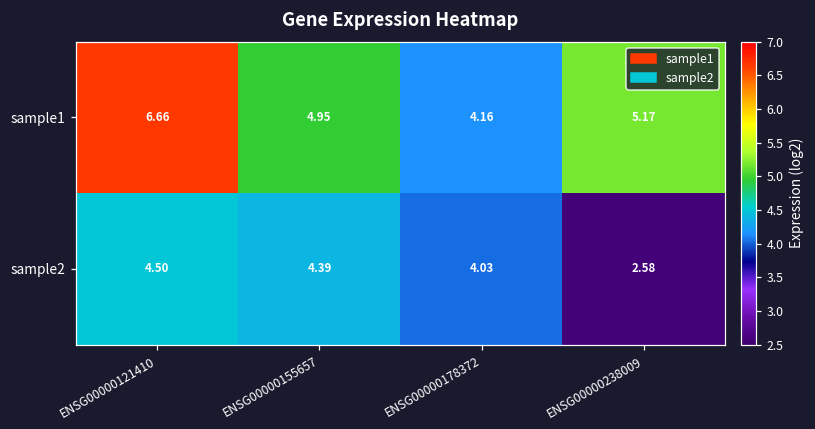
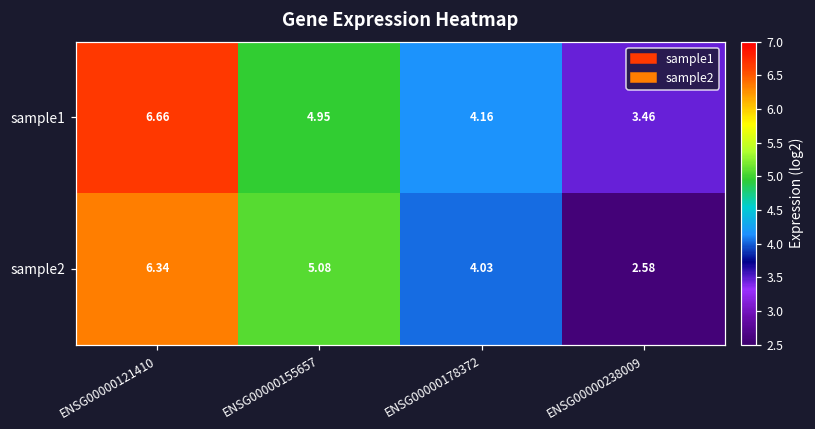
  {
    "sample1": {
      "ENSG00000121410": 6.66,
      "ENSG00000155657": 4.95,
      "ENSG00000178372": 4.16,
-     "ENSG00000238009": 5.17
+     "ENSG00000238009": 3.46
    },
    "sample2": {
-     "ENSG00000121410": 4.50,
-     "ENSG00000155657": 4.39,
+     "ENSG00000121410": 6.34,
+     "ENSG00000155657": 5.08,
      "ENSG00000178372": 4.03,
      "ENSG00000238009": 2.58
    }
  }
